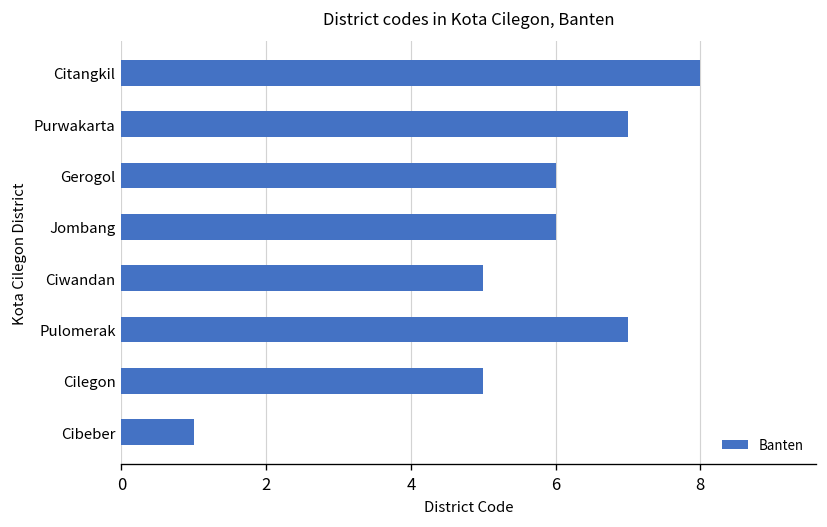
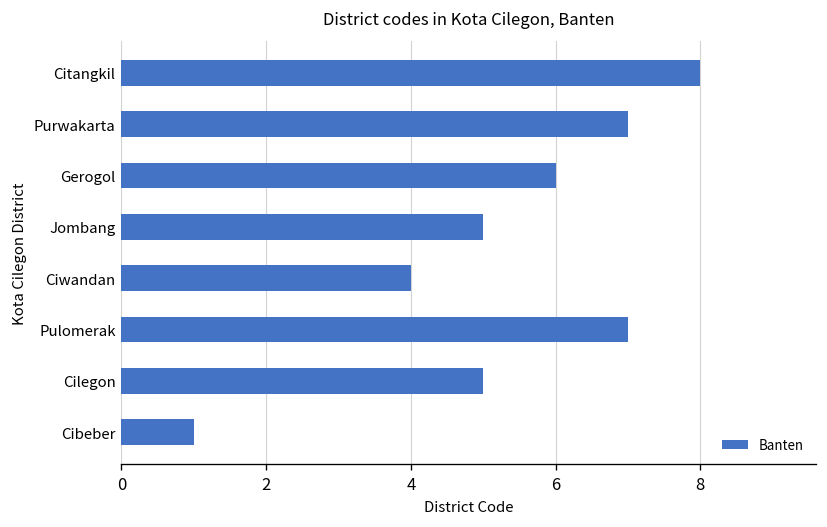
  {
    "Citangkil": 8,
    "Purwakarta": 7,
    "Gerogol": 6,
-   "Jombang": 6,
-   "Ciwandan": 5,
+   "Jombang": 5,
+   "Ciwandan": 4,
    "Pulomerak": 7,
    "Cilegon": 5,
    "Cibeber": 1
  }
